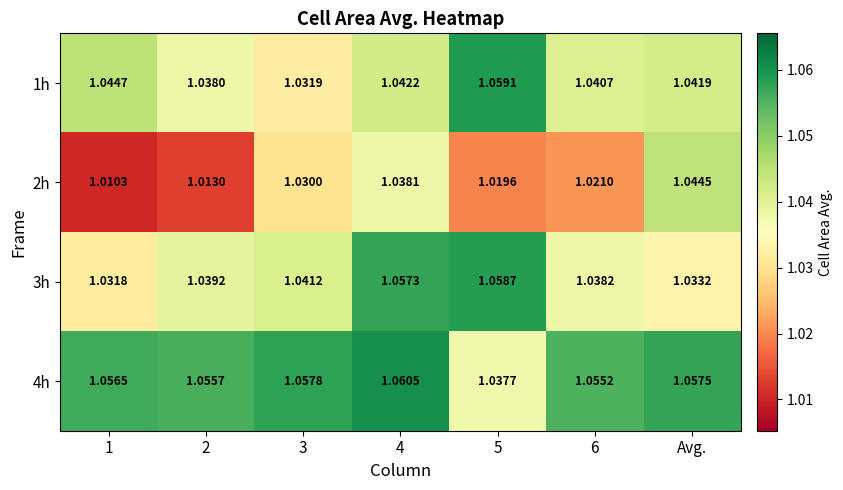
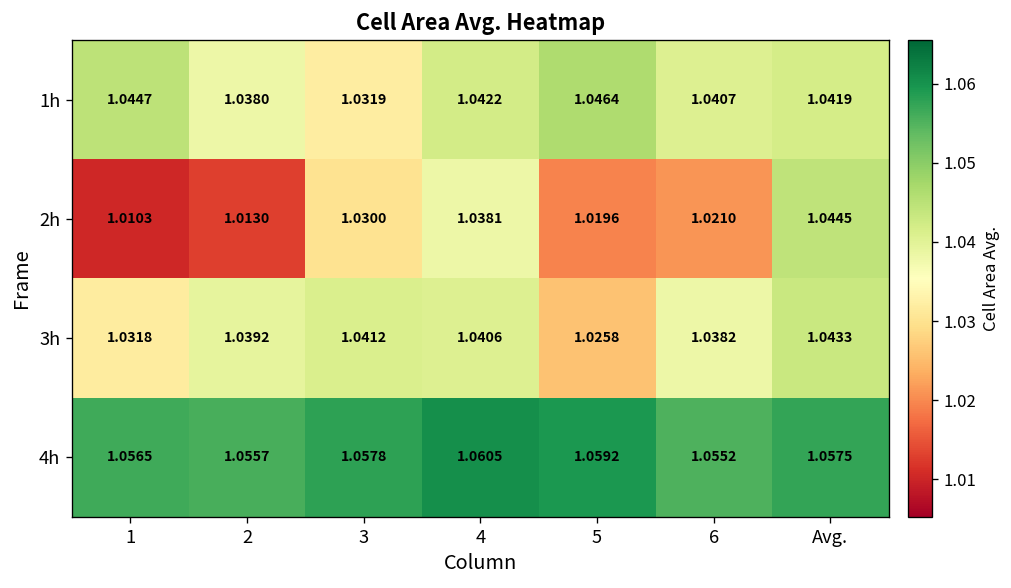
  {
    "1h": {
      "1": 1.0447,
      "2": 1.0380,
      "3": 1.0319,
      "4": 1.0422,
-     "5": 1.0591,
+     "5": 1.0464,
      "6": 1.0407,
      "Avg.": 1.0419
    },
    "2h": {
      "1": 1.0103,
      "2": 1.0130,
      "3": 1.0300,
      "4": 1.0381,
      "5": 1.0196,
      "6": 1.0210,
      "Avg.": 1.0445
    },
    "3h": {
      "1": 1.0318,
      "2": 1.0392,
      "3": 1.0412,
-     "4": 1.0573,
-     "5": 1.0587,
+     "4": 1.0406,
+     "5": 1.0258,
      "6": 1.0382,
-     "Avg.": 1.0332
+     "Avg.": 1.0433
    },
    "4h": {
      "1": 1.0565,
      "2": 1.0557,
      "3": 1.0578,
      "4": 1.0605,
-     "5": 1.0377,
+     "5": 1.0592,
      "6": 1.0552,
      "Avg.": 1.0575
    }
  }
